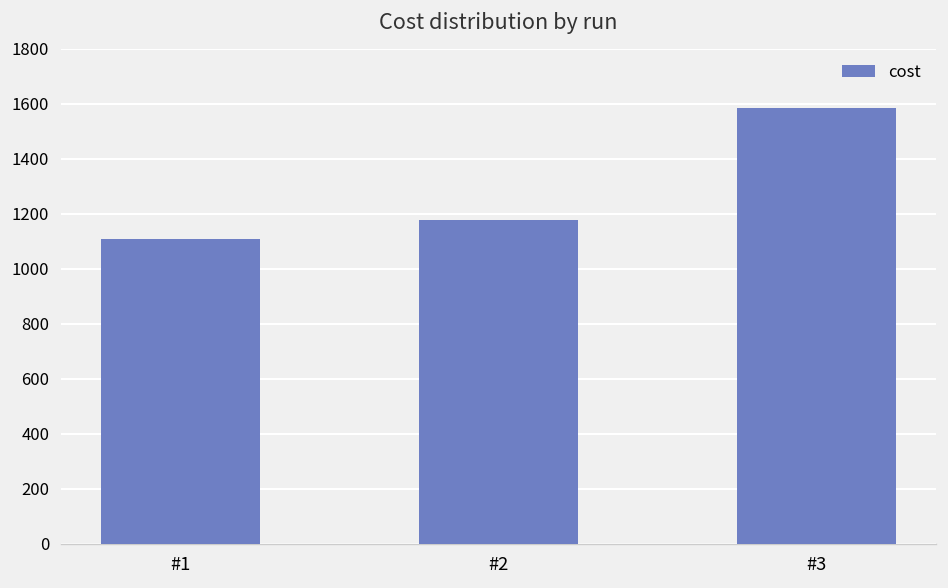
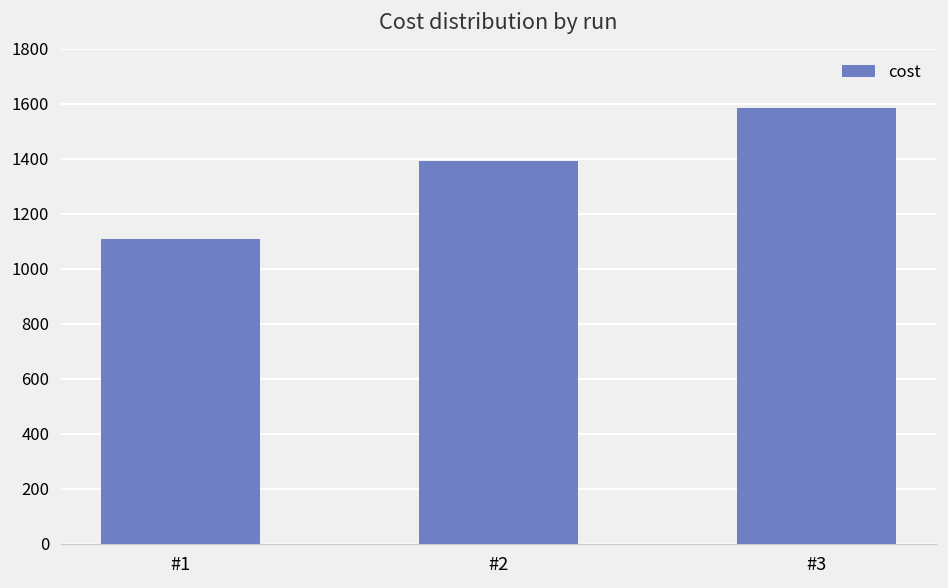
  {
    "#1": 1110,
-   "#2": 1180,
+   "#2": 1390,
    "#3": 1580
  }
